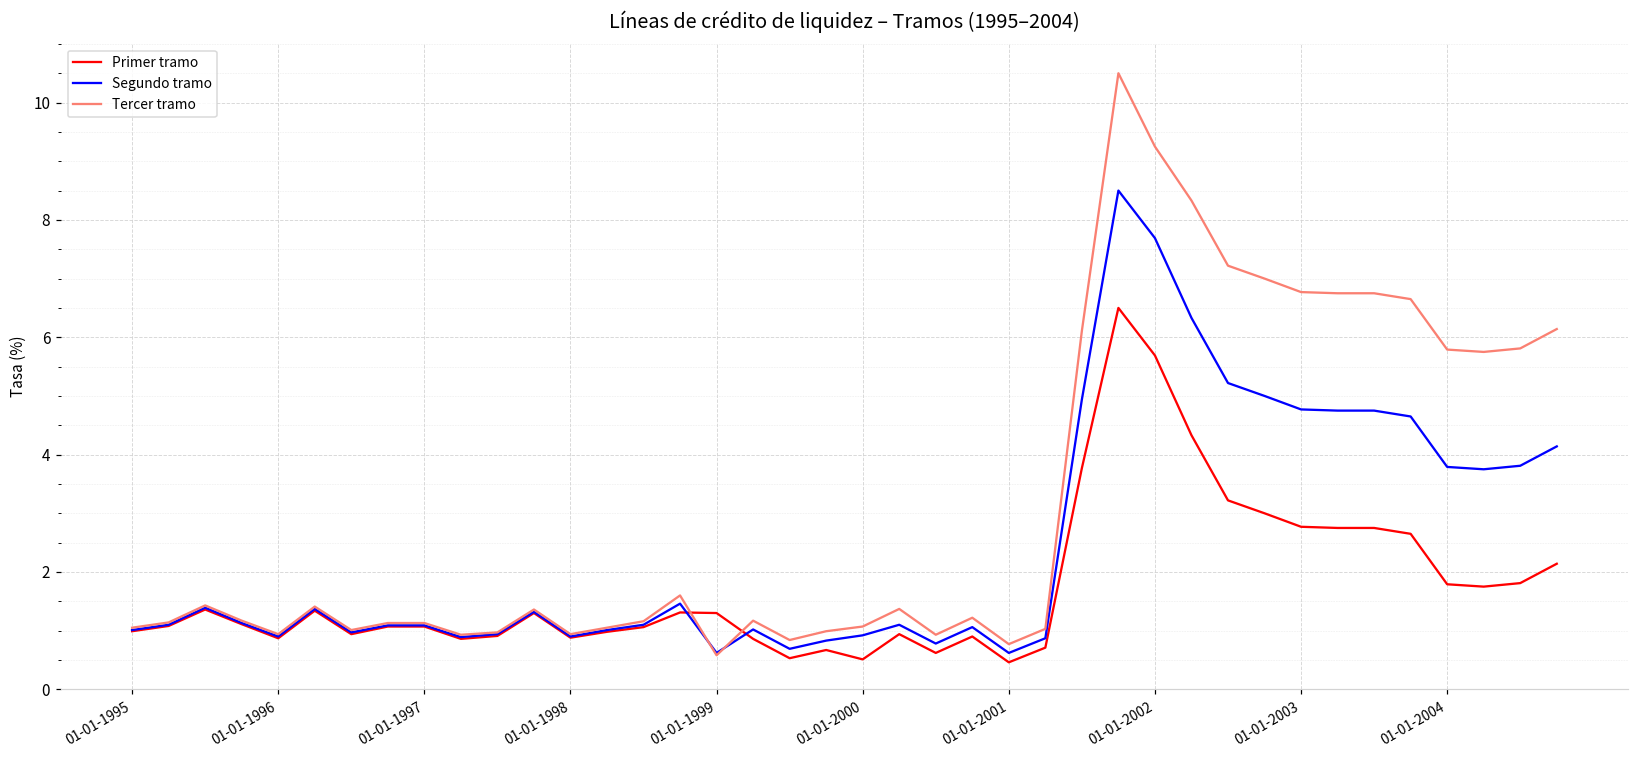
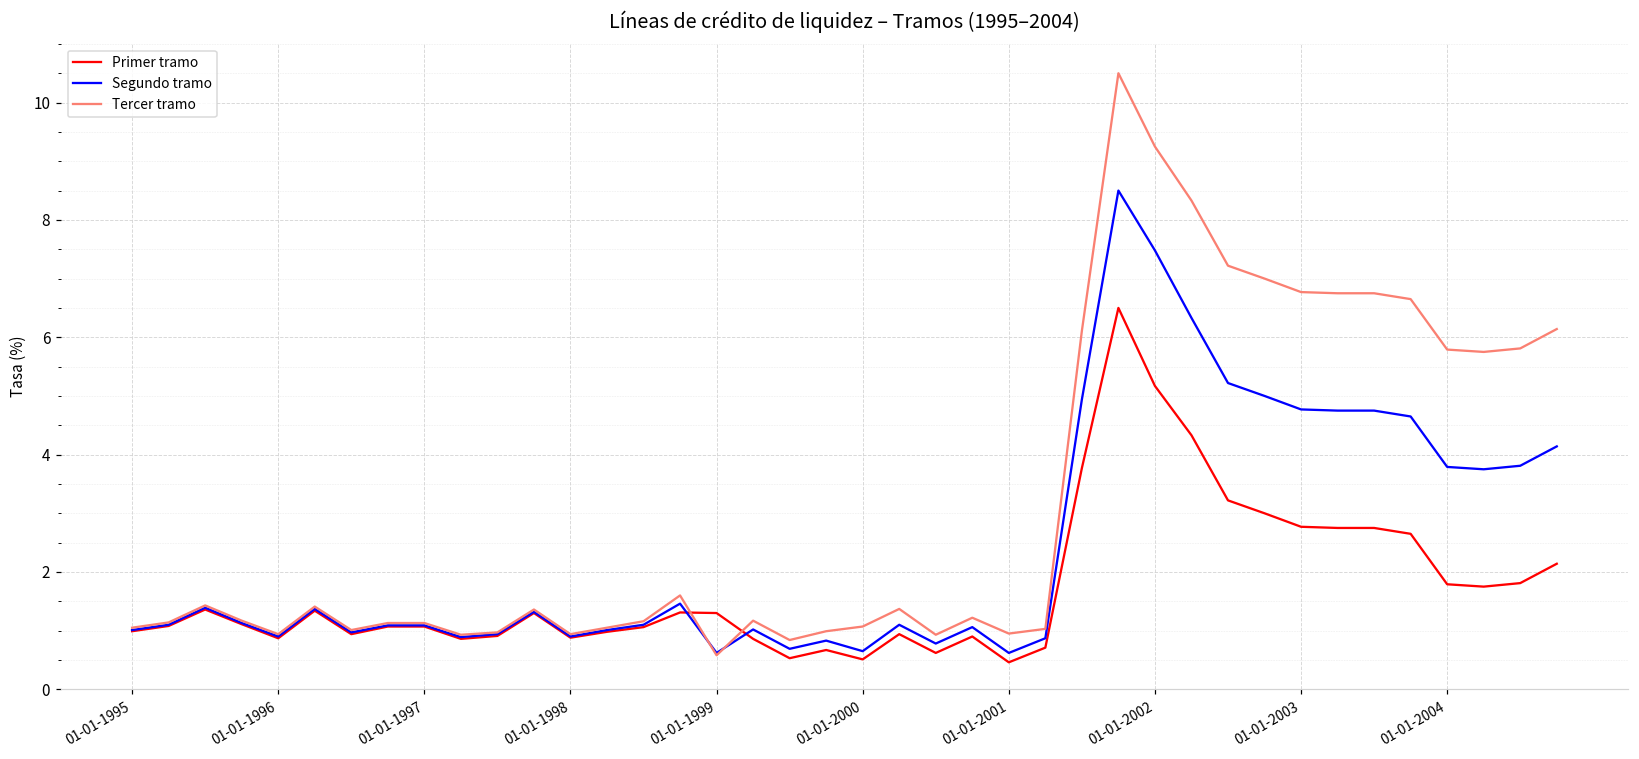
  {
    "Primer tramo": {
      "01-01-1999": 1.3,
      "01-01-2000": 0.5,
      "01-01-2001": 0.5,
-     "01-01-2002": 5.7,
+     "01-01-2002": 5.2,
      "01-01-2003": 2.8,
      "01-01-2004": 1.8
    },
    "Segundo tramo": {
-     "01-01-2000": 0.9,
+     "01-01-2000": 0.7,
      "01-01-2001": 0.6,
-     "01-01-2002": 7.7,
+     "01-01-2002": 7.5,
      "01-01-2003": 4.8,
      "01-01-2004": 3.8
    },
    "Tercer tramo": {
      "01-01-2000": 1.1,
-     "01-01-2001": 0.8,
+     "01-01-2001": 1.0,
      "01-01-2002": 9.3,
      "01-01-2003": 6.8,
      "01-01-2004": 5.8
    }
  }
